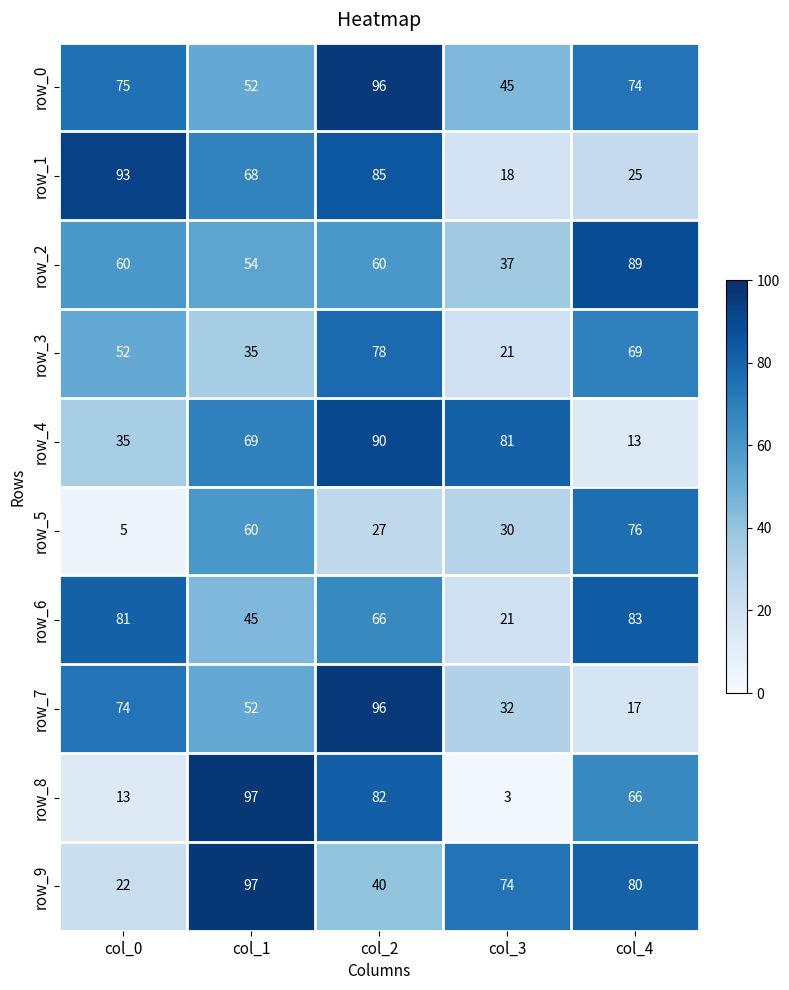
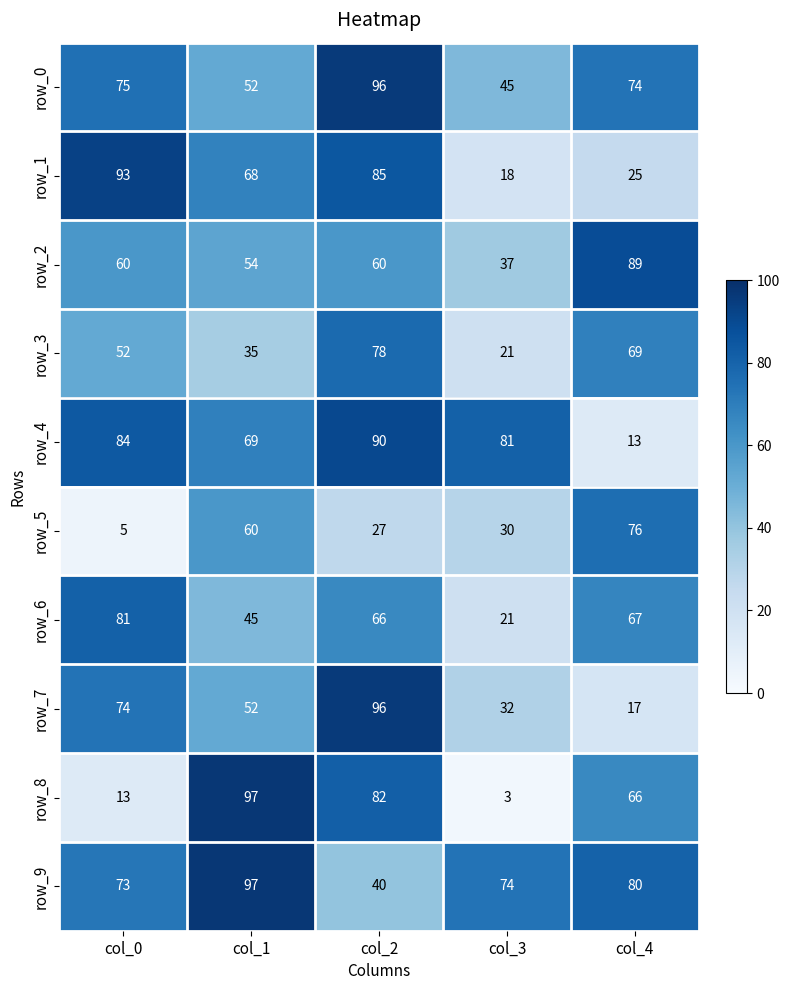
  {
    "row_0": {
      "col_0": 75,
      "col_1": 52,
      "col_2": 96,
      "col_3": 45,
      "col_4": 74
    },
    "row_1": {
      "col_0": 93,
      "col_1": 68,
      "col_2": 85,
      "col_3": 18,
      "col_4": 25
    },
    "row_2": {
      "col_0": 60,
      "col_1": 54,
      "col_2": 60,
      "col_3": 37,
      "col_4": 89
    },
    "row_3": {
      "col_0": 52,
      "col_1": 35,
      "col_2": 78,
      "col_3": 21,
      "col_4": 69
    },
    "row_4": {
-     "col_0": 35,
+     "col_0": 84,
      "col_1": 69,
      "col_2": 90,
      "col_3": 81,
      "col_4": 13
    },
    "row_5": {
      "col_0": 5,
      "col_1": 60,
      "col_2": 27,
      "col_3": 30,
      "col_4": 76
    },
    "row_6": {
      "col_0": 81,
      "col_1": 45,
      "col_2": 66,
      "col_3": 21,
-     "col_4": 83
+     "col_4": 67
    },
    "row_7": {
      "col_0": 74,
      "col_1": 52,
      "col_2": 96,
      "col_3": 32,
      "col_4": 17
    },
    "row_8": {
      "col_0": 13,
      "col_1": 97,
      "col_2": 82,
      "col_3": 3,
      "col_4": 66
    },
    "row_9": {
-     "col_0": 22,
+     "col_0": 73,
      "col_1": 97,
      "col_2": 40,
      "col_3": 74,
      "col_4": 80
    }
  }
